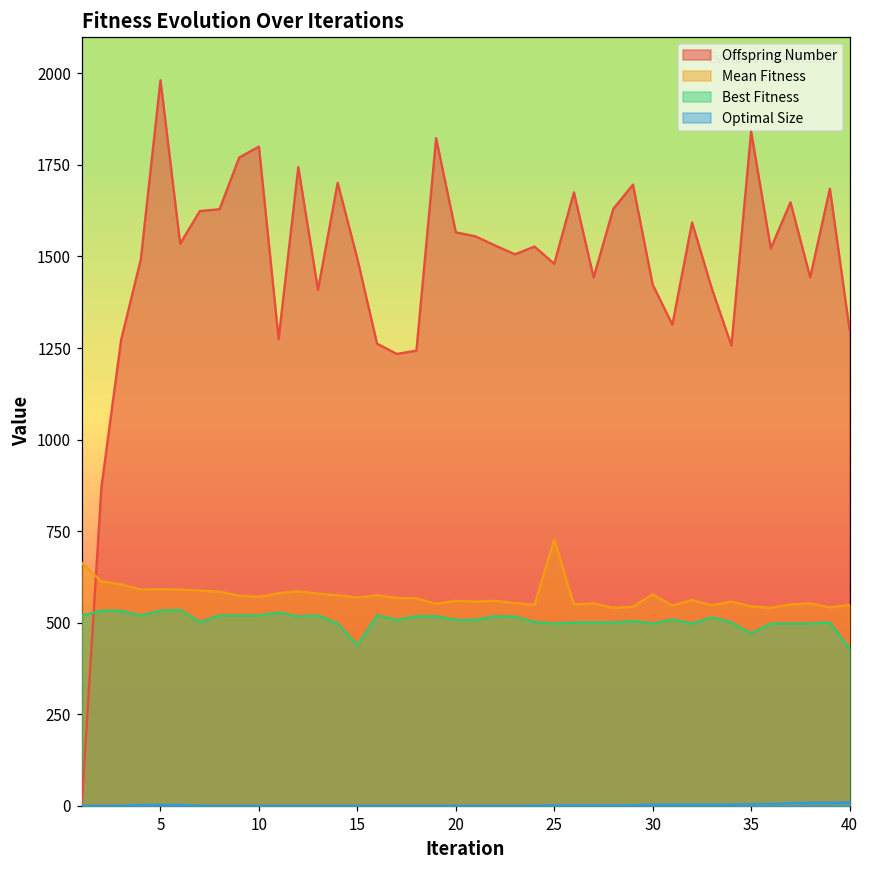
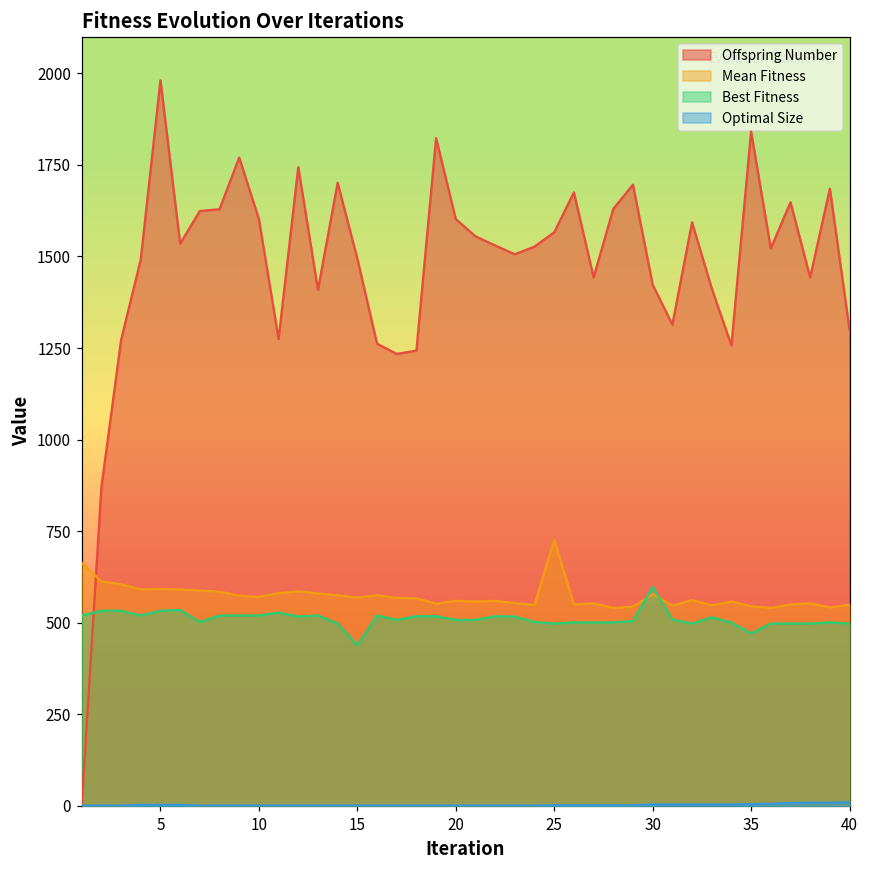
  {
    "Offspring Number": {
      "5": 1980,
-     "10": 1800,
+     "10": 1600,
      "15": 1490,
-     "20": 1570,
-     "25": 1480,
+     "20": 1600,
+     "25": 1570,
      "30": 1420,
      "40": 1300
    },
    "Mean Fitness": {
      "5": 590,
      "10": 570,
      "15": 570,
      "20": 560,
      "25": 730,
      "30": 580,
      "35": 550,
      "40": 550
    },
    "Best Fitness": {
      "5": 530,
      "10": 520,
      "15": 440,
      "20": 510,
      "25": 500,
-     "30": 500,
+     "30": 600,
      "35": 470,
-     "40": 430
+     "40": 500
    },
    "Optimal Size": {
      "5": 0,
      "10": 0,
      "15": 0,
      "20": 0,
      "25": 0,
      "30": 0,
      "35": 10,
      "40": 10
    }
  }
